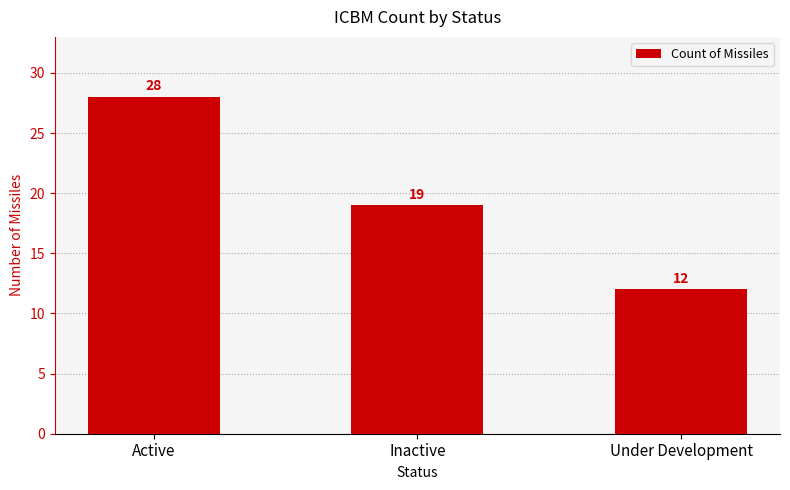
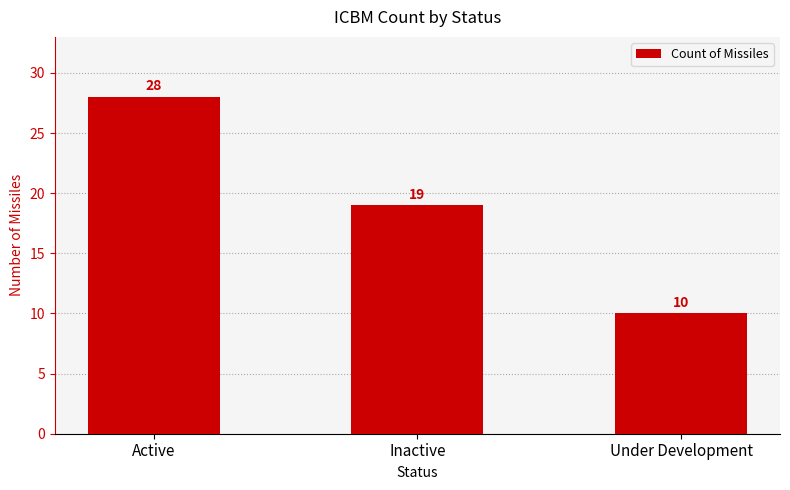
  {
    "Active": 28,
    "Inactive": 19,
-   "Under Development": 12
+   "Under Development": 10
  }
